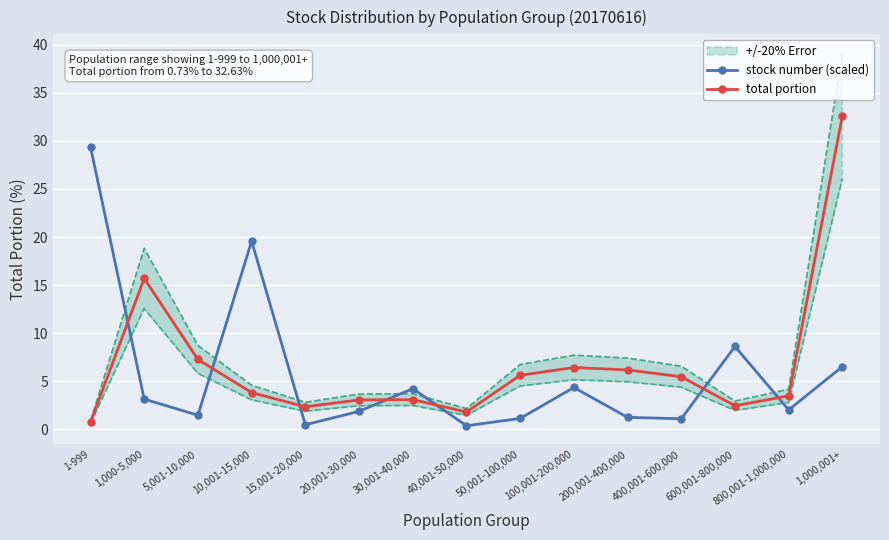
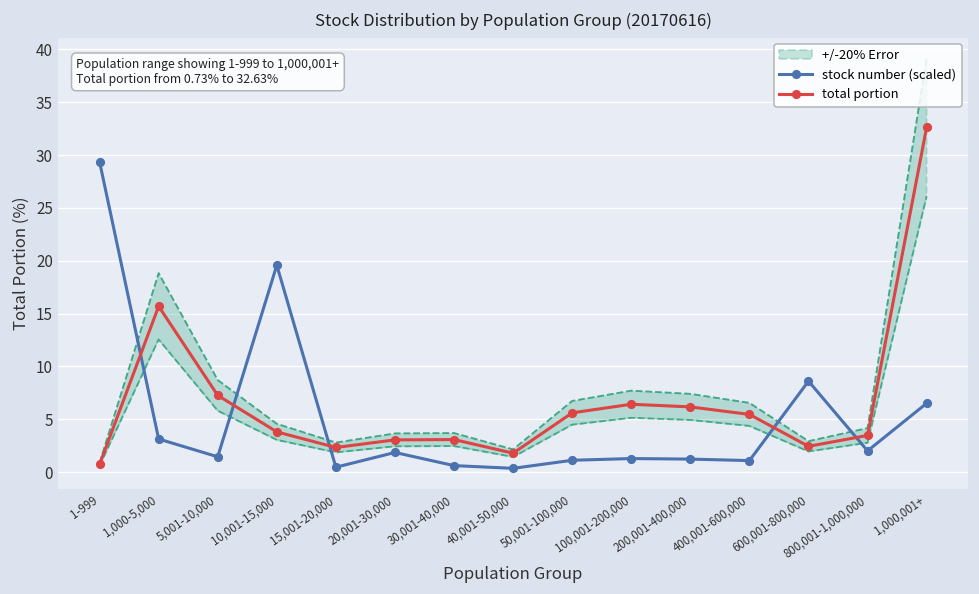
  {
    "stock number (scaled)": {
      "1-999": 29,
      "1,000-5,000": 3,
      "5,001-10,000": 1,
      "10,001-15,000": 20,
      "15,001-20,000": 0,
      "20,001-30,000": 2,
-     "30,001-40,000": 4,
+     "30,001-40,000": 1,
      "40,001-50,000": 0,
      "50,001-100,000": 1,
-     "100,001-200,000": 4,
+     "100,001-200,000": 1,
      "200,001-400,000": 1,
      "400,001-600,000": 1,
      "600,001-800,000": 9,
      "800,001-1,000,000": 2,
      "1,000,001+": 7
    },
    "total portion": {
      "1,000-5,000": 16,
      "5,001-10,000": 7,
      "10,001-15,000": 4,
      "15,001-20,000": 2,
      "20,001-30,000": 3,
      "30,001-40,000": 3,
      "40,001-50,000": 2,
      "50,001-100,000": 6,
      "100,001-200,000": 6,
      "200,001-400,000": 6,
      "400,001-600,000": 5,
      "600,001-800,000": 2,
      "800,001-1,000,000": 3,
      "1,000,001+": 33
    }
  }
